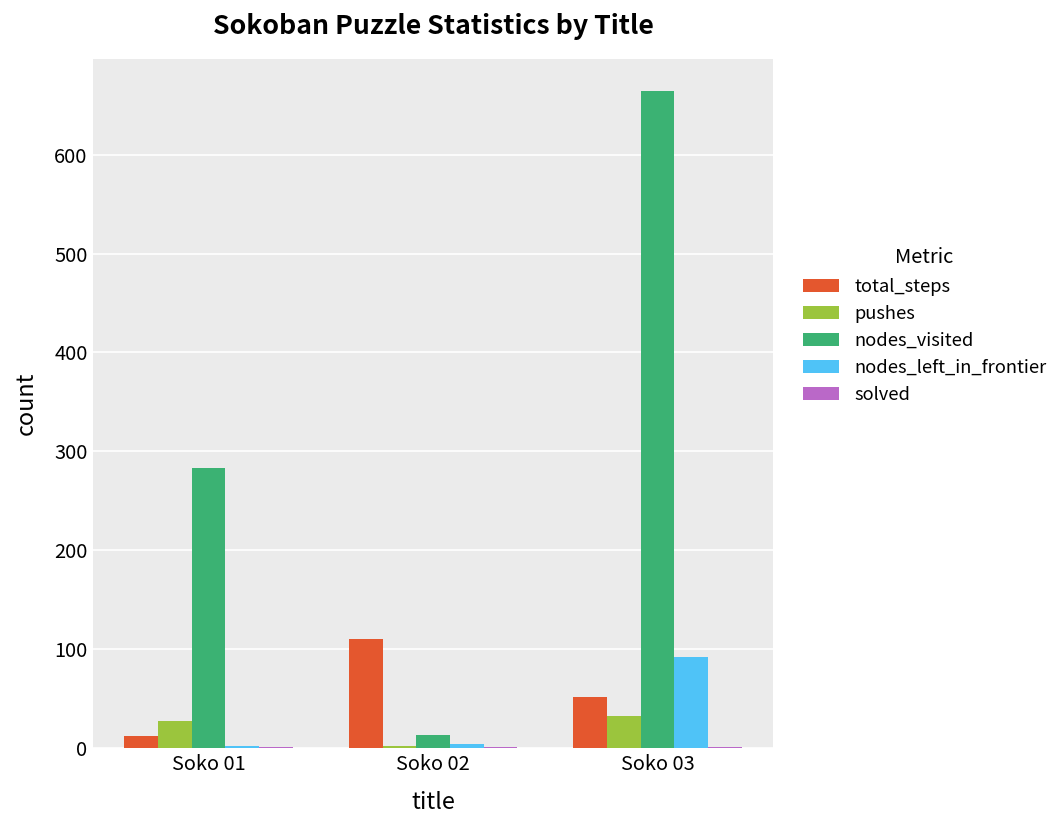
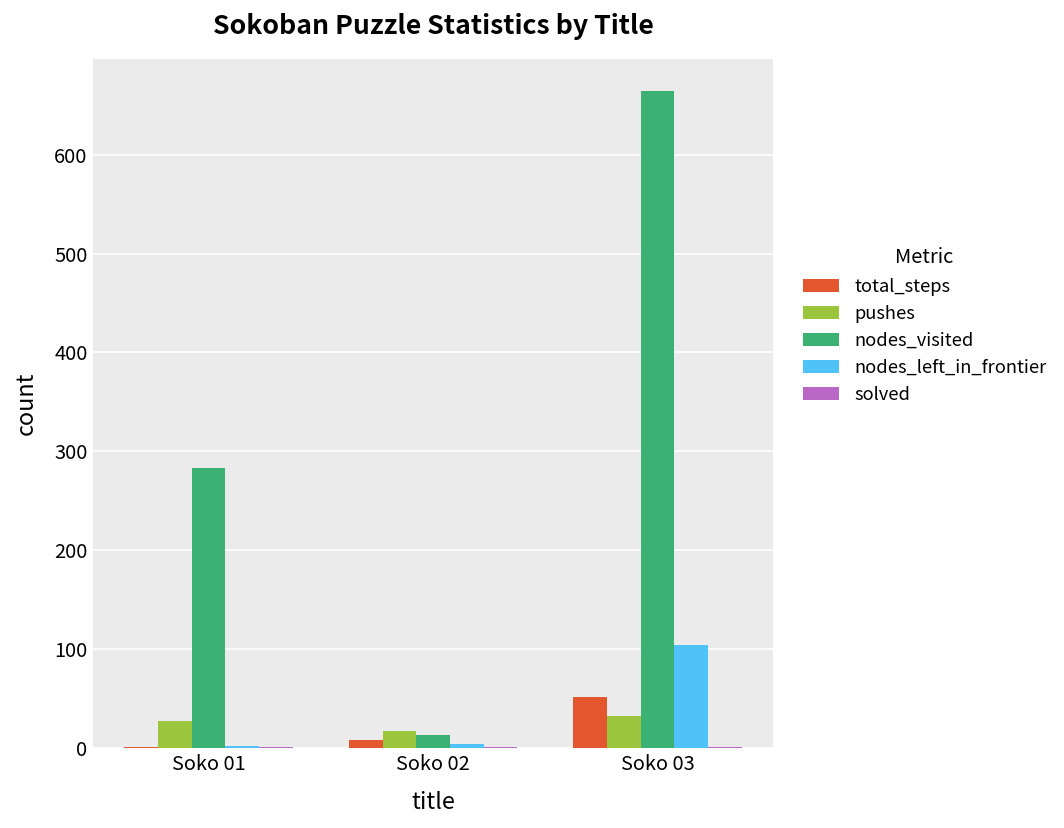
  {
    "total_steps": {
-     "Soko 01": 10,
-     "Soko 02": 110,
+     "Soko 01": 0,
+     "Soko 02": 10,
      "Soko 03": 50
    },
    "pushes": {
      "Soko 01": 30,
-     "Soko 02": 0,
+     "Soko 02": 20,
      "Soko 03": 30
    },
    "nodes_visited": {
      "Soko 01": 280,
      "Soko 02": 10,
      "Soko 03": 660
    },
    "nodes_left_in_frontier": {
      "Soko 02": 0,
-     "Soko 03": 90
+     "Soko 03": 100
    }
  }
